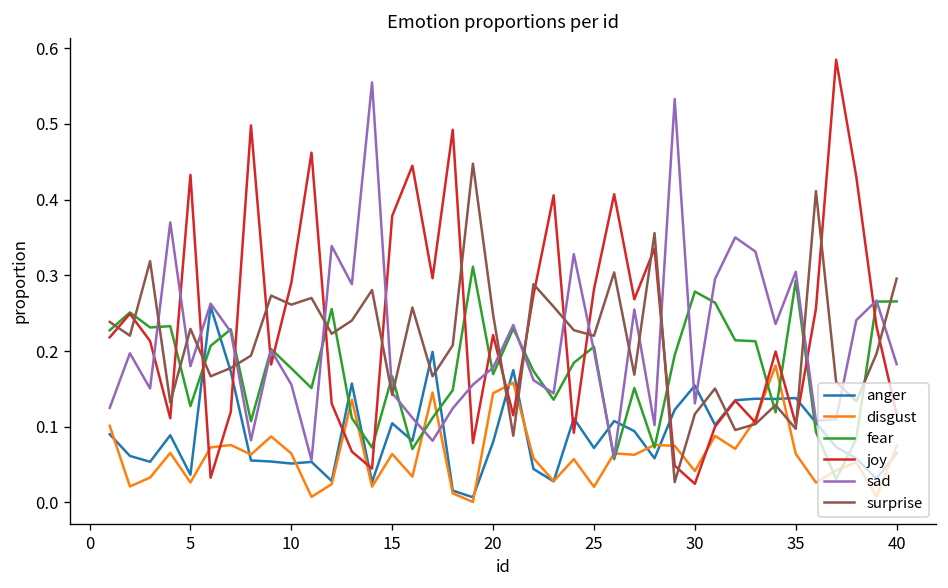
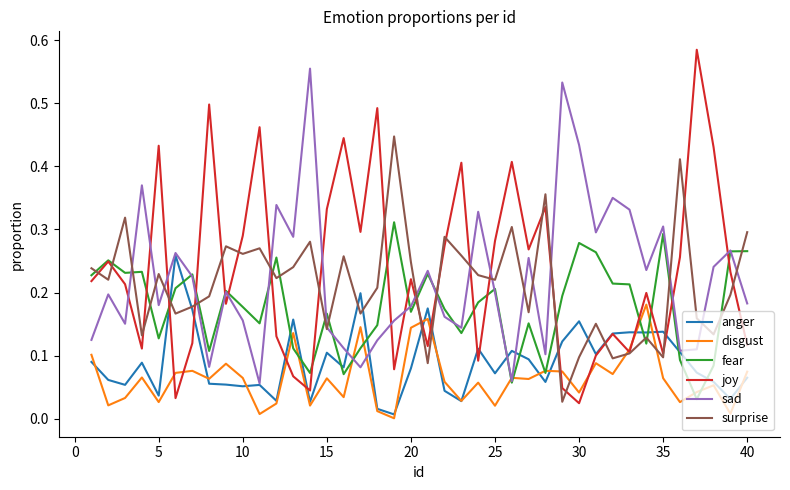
  {
    "anger": {
      "5": 0.04,
      "10": 0.05,
      "15": 0.10,
      "20": 0.08,
      "25": 0.07,
      "30": 0.15,
      "35": 0.14
    },
    "disgust": {
      "5": 0.03,
      "10": 0.06,
      "15": 0.06,
      "20": 0.14,
      "25": 0.02,
      "30": 0.04,
      "35": 0.06
    },
    "fear": {
      "5": 0.13,
      "10": 0.18,
      "15": 0.17,
      "20": 0.17,
      "25": 0.21,
      "30": 0.28,
      "35": 0.29,
      "40": 0.27
    },
    "joy": {
      "5": 0.43,
      "10": 0.29,
-     "15": 0.38,
+     "15": 0.33,
      "20": 0.22,
      "25": 0.28,
      "30": 0.02,
      "35": 0.10
    },
    "sad": {
      "5": 0.18,
      "10": 0.16,
      "20": 0.18,
      "25": 0.20,
-     "30": 0.13,
+     "30": 0.43,
      "35": 0.30,
      "40": 0.18
    },
    "surprise": {
      "5": 0.23,
      "10": 0.26,
      "20": 0.25,
      "25": 0.22,
-     "30": 0.12,
+     "30": 0.10,
      "35": 0.10,
      "40": 0.30
    }
  }
